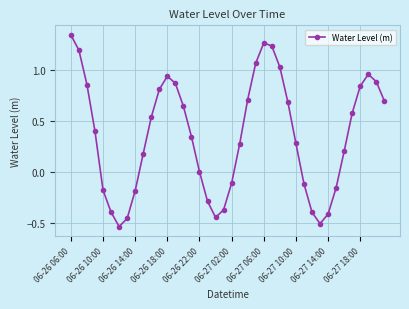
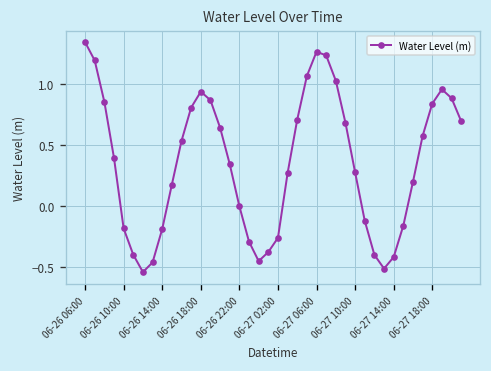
  {
    "06-26 06:00": 1.35,
    "06-26 10:00": -0.18,
    "06-26 14:00": -0.19,
    "06-26 18:00": 0.94,
    "06-26 22:00": 0.00,
-   "06-27 02:00": -0.11,
+   "06-27 02:00": -0.26,
    "06-27 06:00": 1.27,
    "06-27 10:00": 0.28,
    "06-27 14:00": -0.41,
    "06-27 18:00": 0.84
  }
